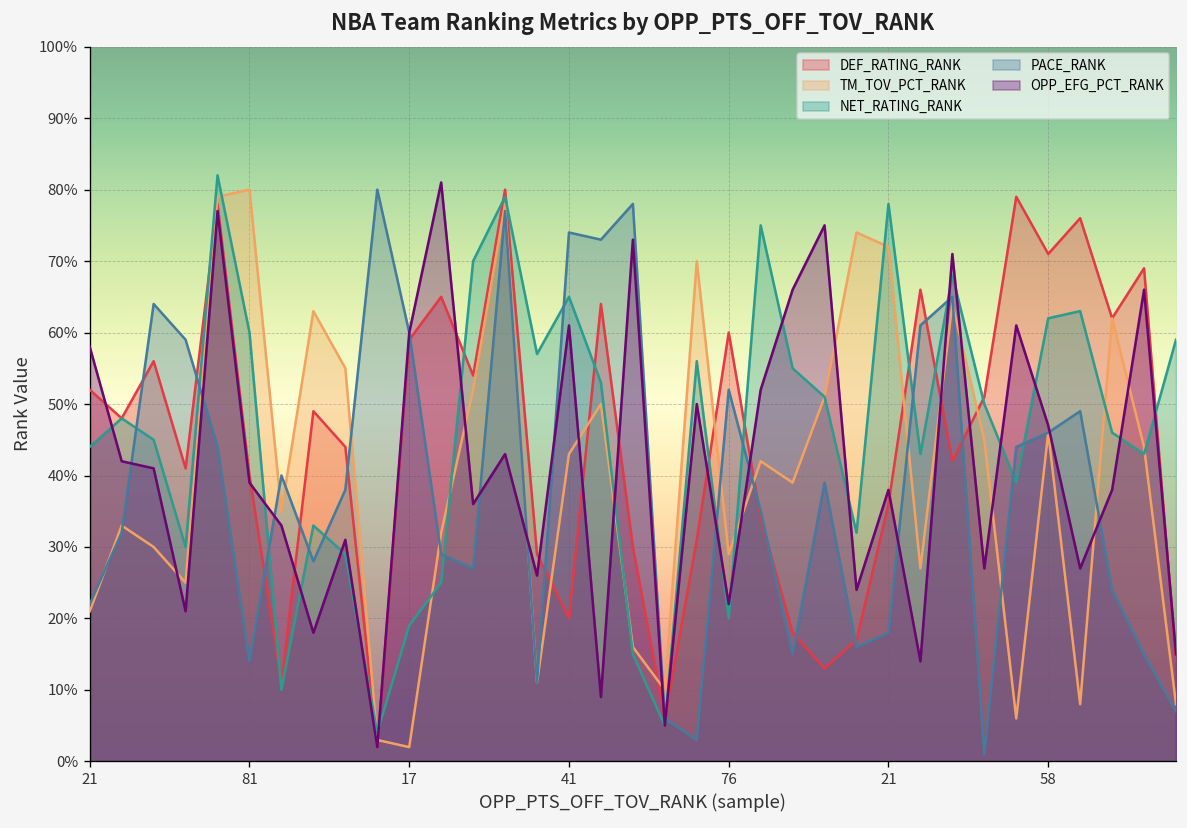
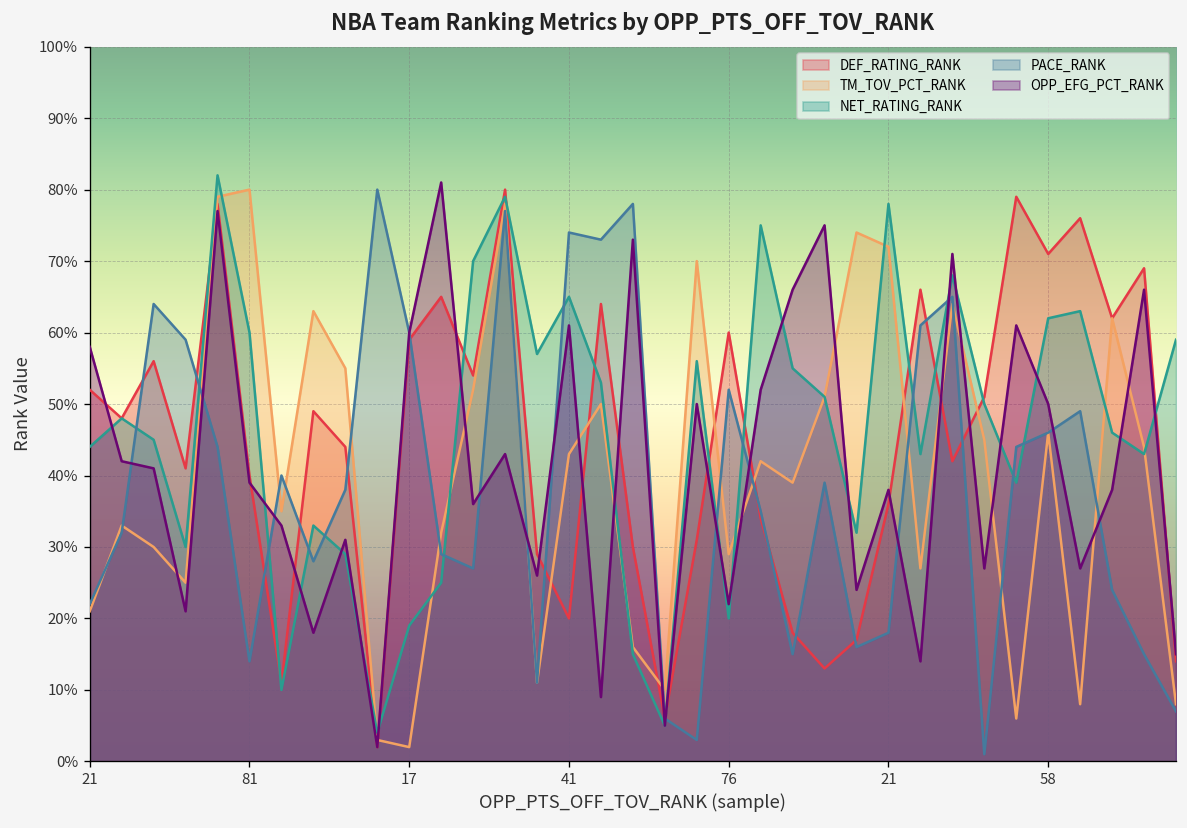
  {
    "OPP_EFG_PCT_RANK": {
      "81": "39%",
      "41": "61%",
      "76": "22%",
-     "58": "47%"
+     "58": "50%"
    }
  }
